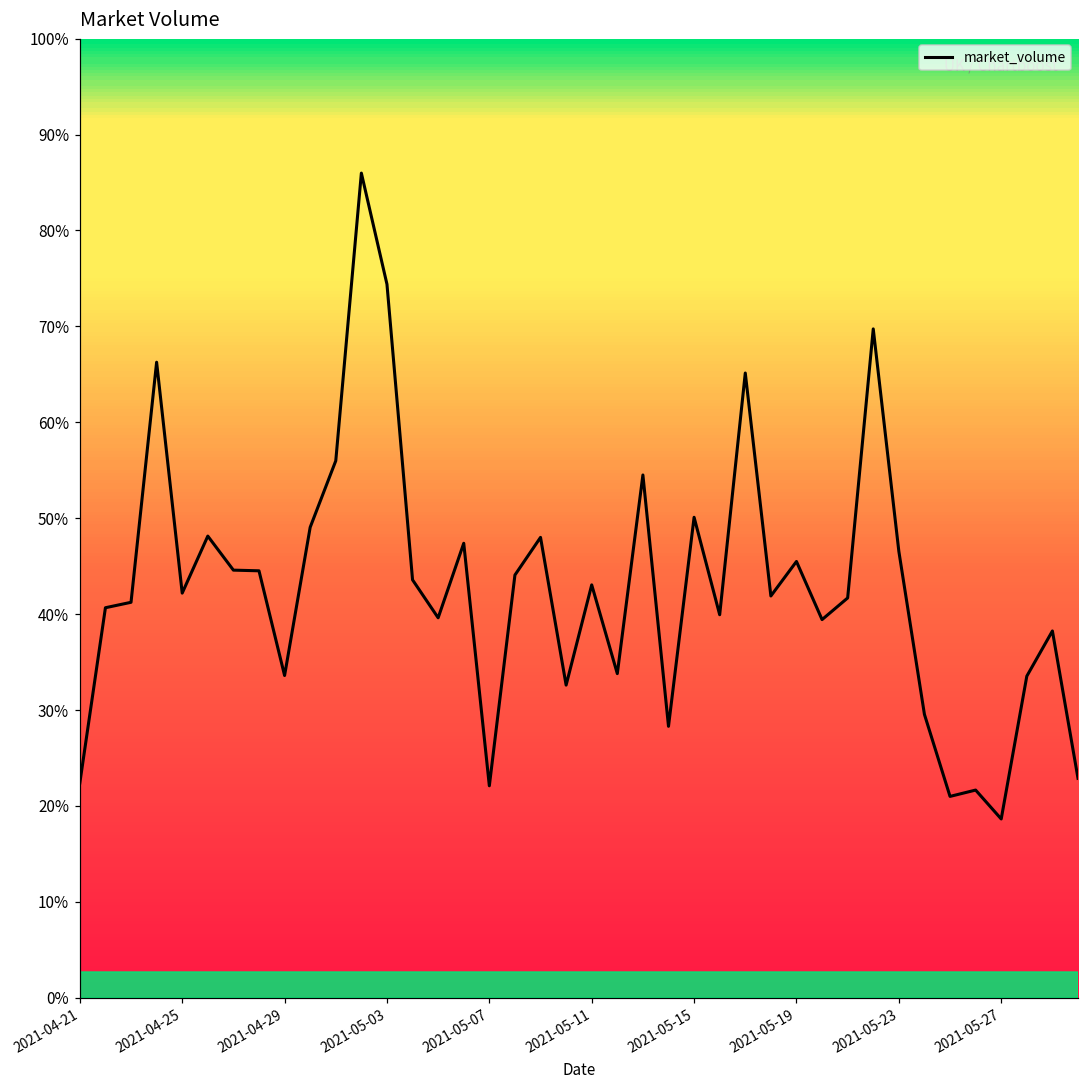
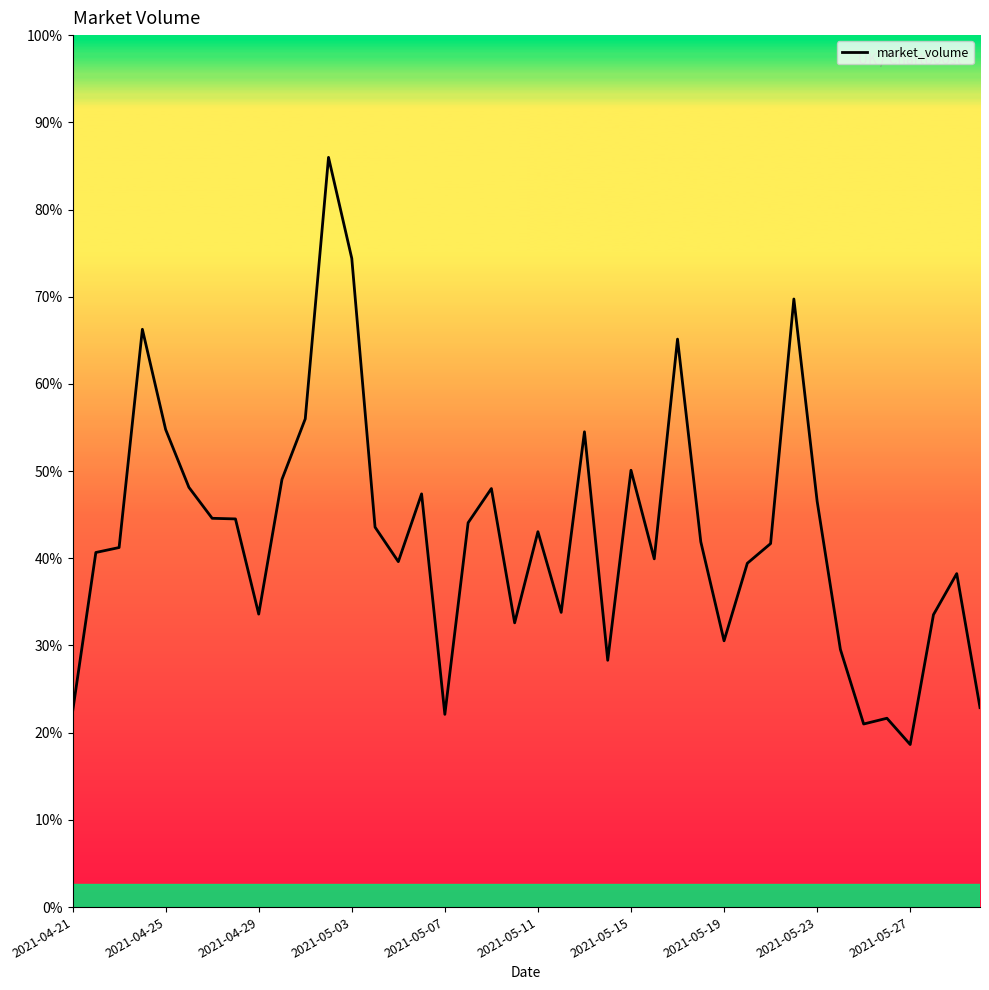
  {
    "2021-04-21": "22%",
-   "2021-04-25": "42%",
+   "2021-04-25": "55%",
    "2021-04-29": "34%",
    "2021-05-03": "74%",
    "2021-05-07": "22%",
    "2021-05-11": "43%",
    "2021-05-15": "50%",
-   "2021-05-19": "45%",
+   "2021-05-19": "31%",
    "2021-05-23": "47%",
    "2021-05-27": "19%"
  }
